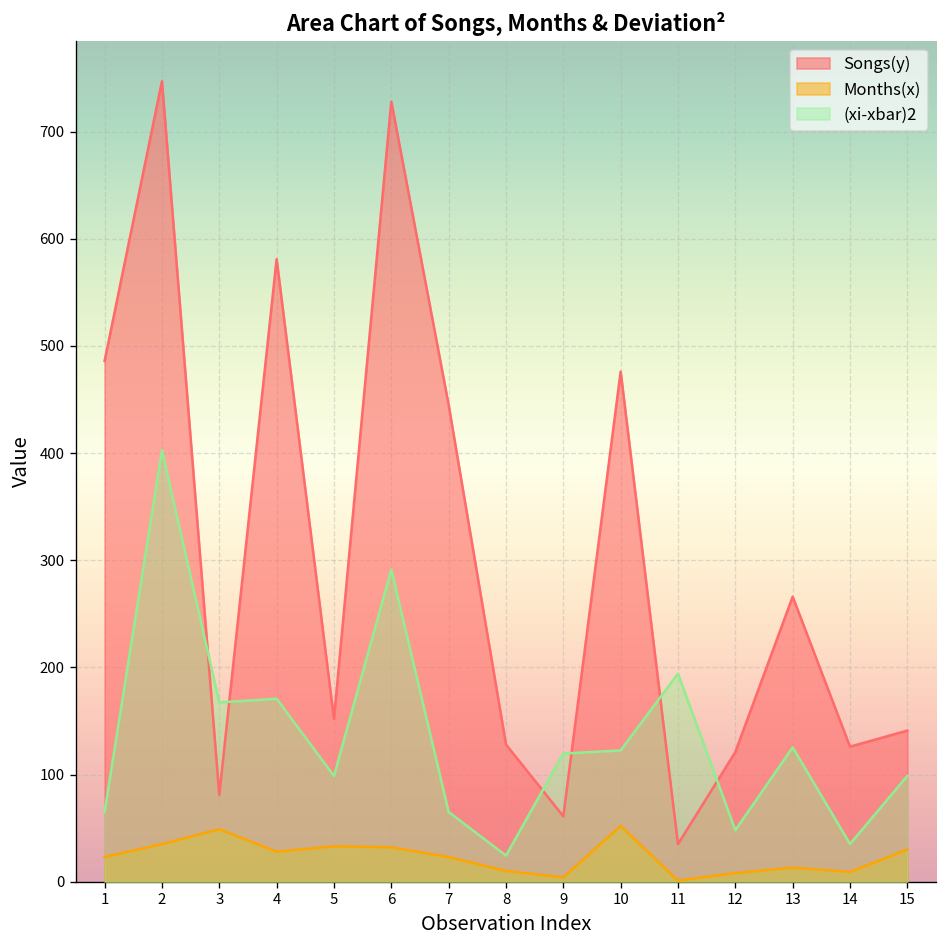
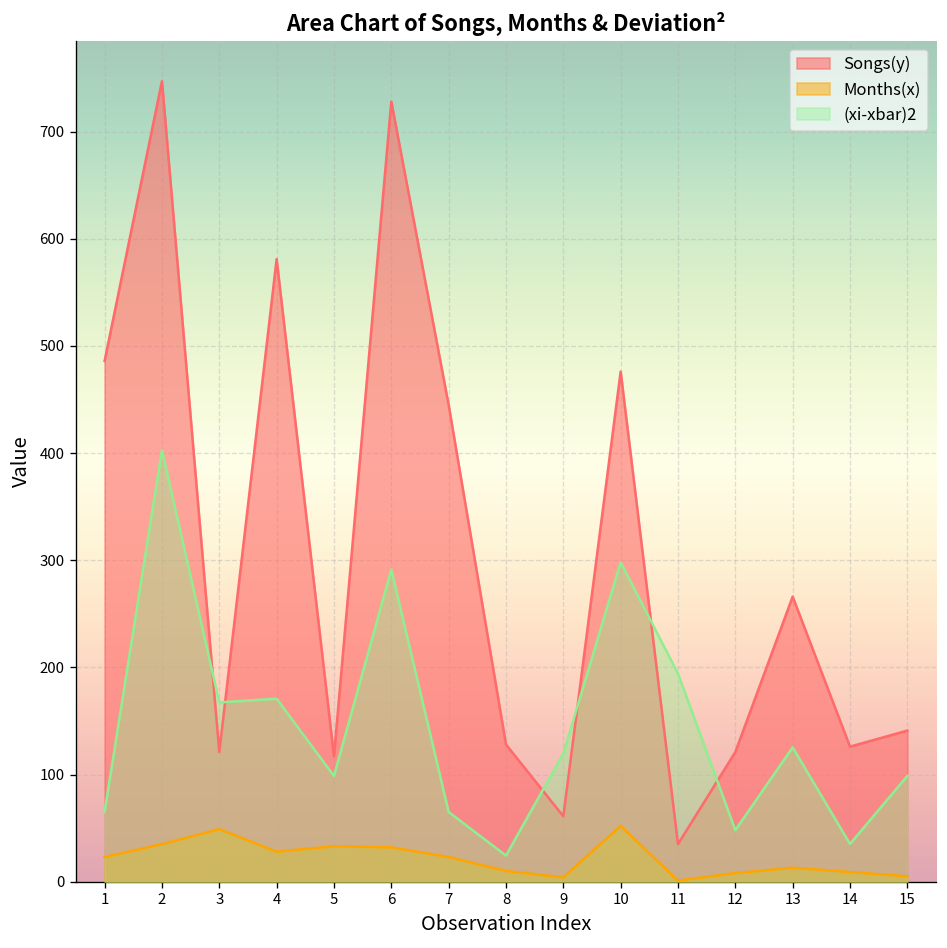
  {
    "Songs(y)": {
      "1": 490,
      "2": 750,
-     "3": 80,
+     "3": 120,
      "4": 580,
-     "5": 150,
+     "5": 120,
      "6": 730,
      "7": 450,
      "8": 130,
      "9": 60,
      "10": 480,
      "11": 40,
      "12": 120,
      "13": 270,
      "14": 130,
      "15": 140
    },
    "Months(x)": {
      "1": 20,
      "2": 40,
      "3": 50,
      "4": 30,
      "5": 30,
      "6": 30,
      "7": 20,
      "8": 10,
      "9": 0,
      "10": 50,
      "11": 0,
      "12": 10,
      "13": 10,
      "14": 10,
-     "15": 30
+     "15": 10
    },
    "(xi-xbar)2": {
      "1": 70,
      "2": 400,
      "3": 170,
      "4": 170,
      "5": 100,
      "6": 290,
      "7": 70,
      "8": 20,
      "9": 120,
-     "10": 120,
+     "10": 300,
      "11": 190,
      "12": 50,
      "13": 130,
      "14": 40,
      "15": 100
    }
  }
